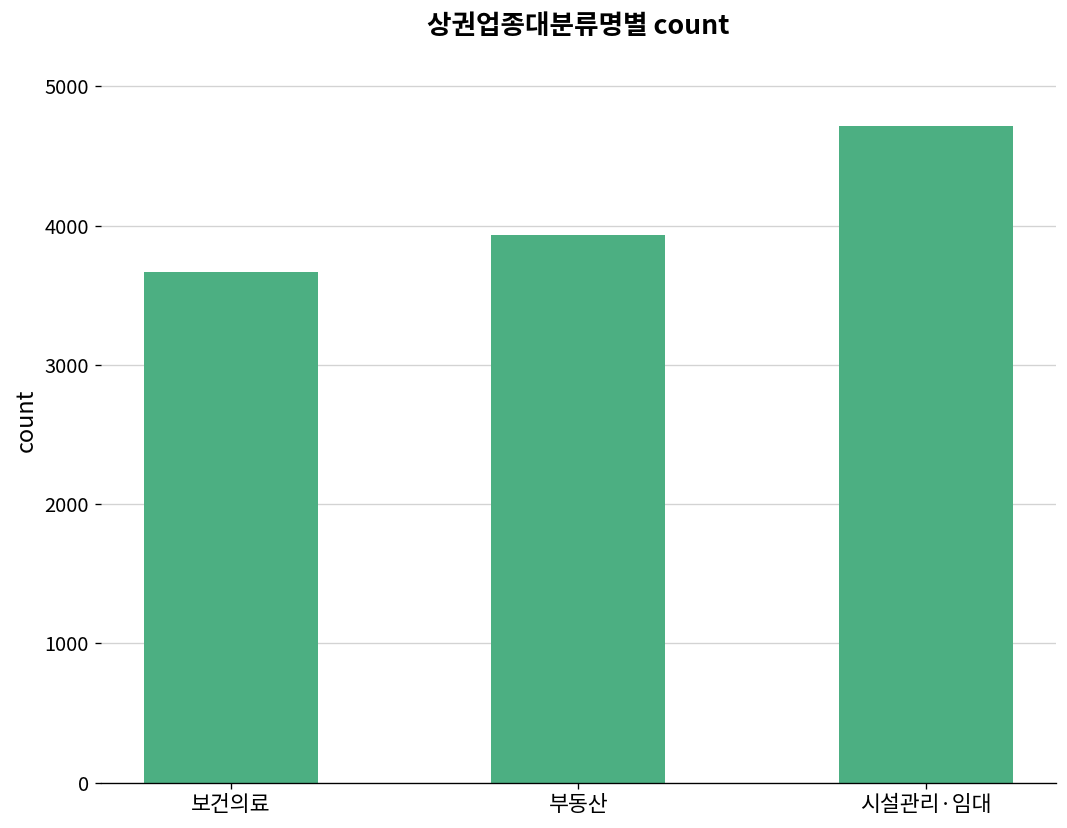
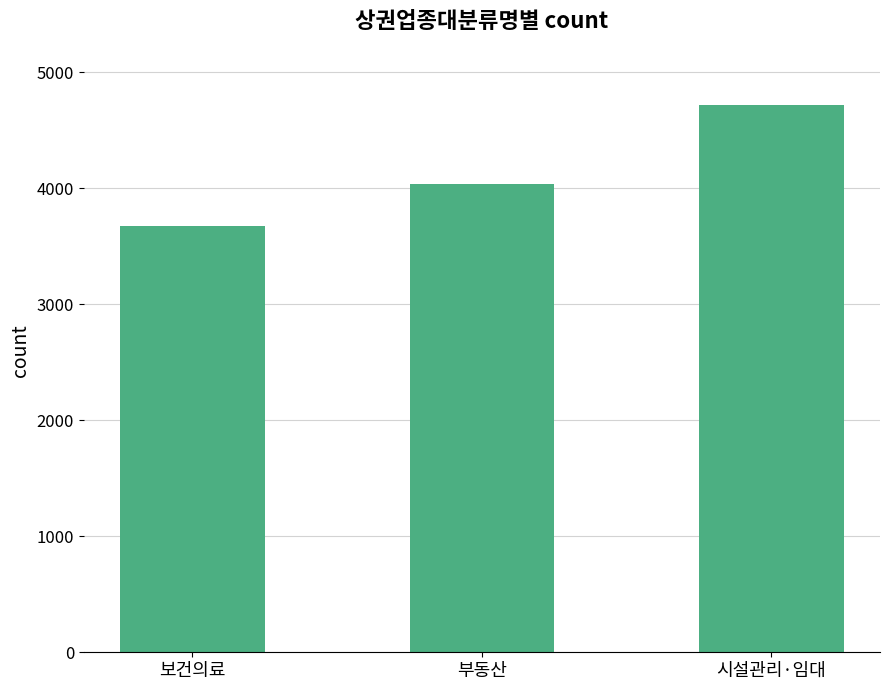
  {
    "보건의료": 3670,
-   "부동산": 3930,
+   "부동산": 4040,
    "시설관리·임대": 4710
  }
